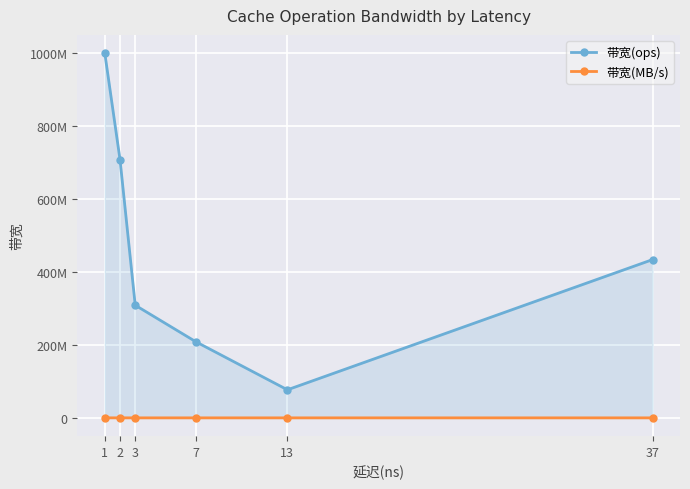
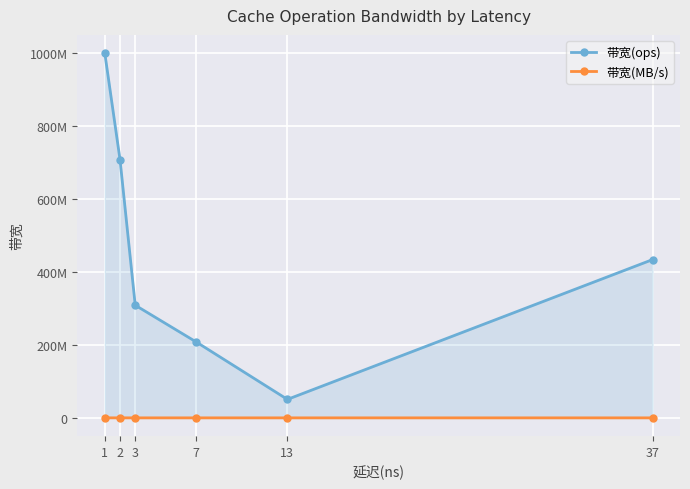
  {
    "带宽(ops)": {
      "1": 1000000000,
      "2": 710000000,
      "3": 310000000,
      "7": 210000000,
-     "13": 80000000,
+     "13": 50000000,
      "37": 430000000
    },
    "带宽(MB/s)": {
      "1": 0,
      "2": 0,
      "3": 0,
      "7": 0,
      "13": 0,
      "37": 0
    }
  }
